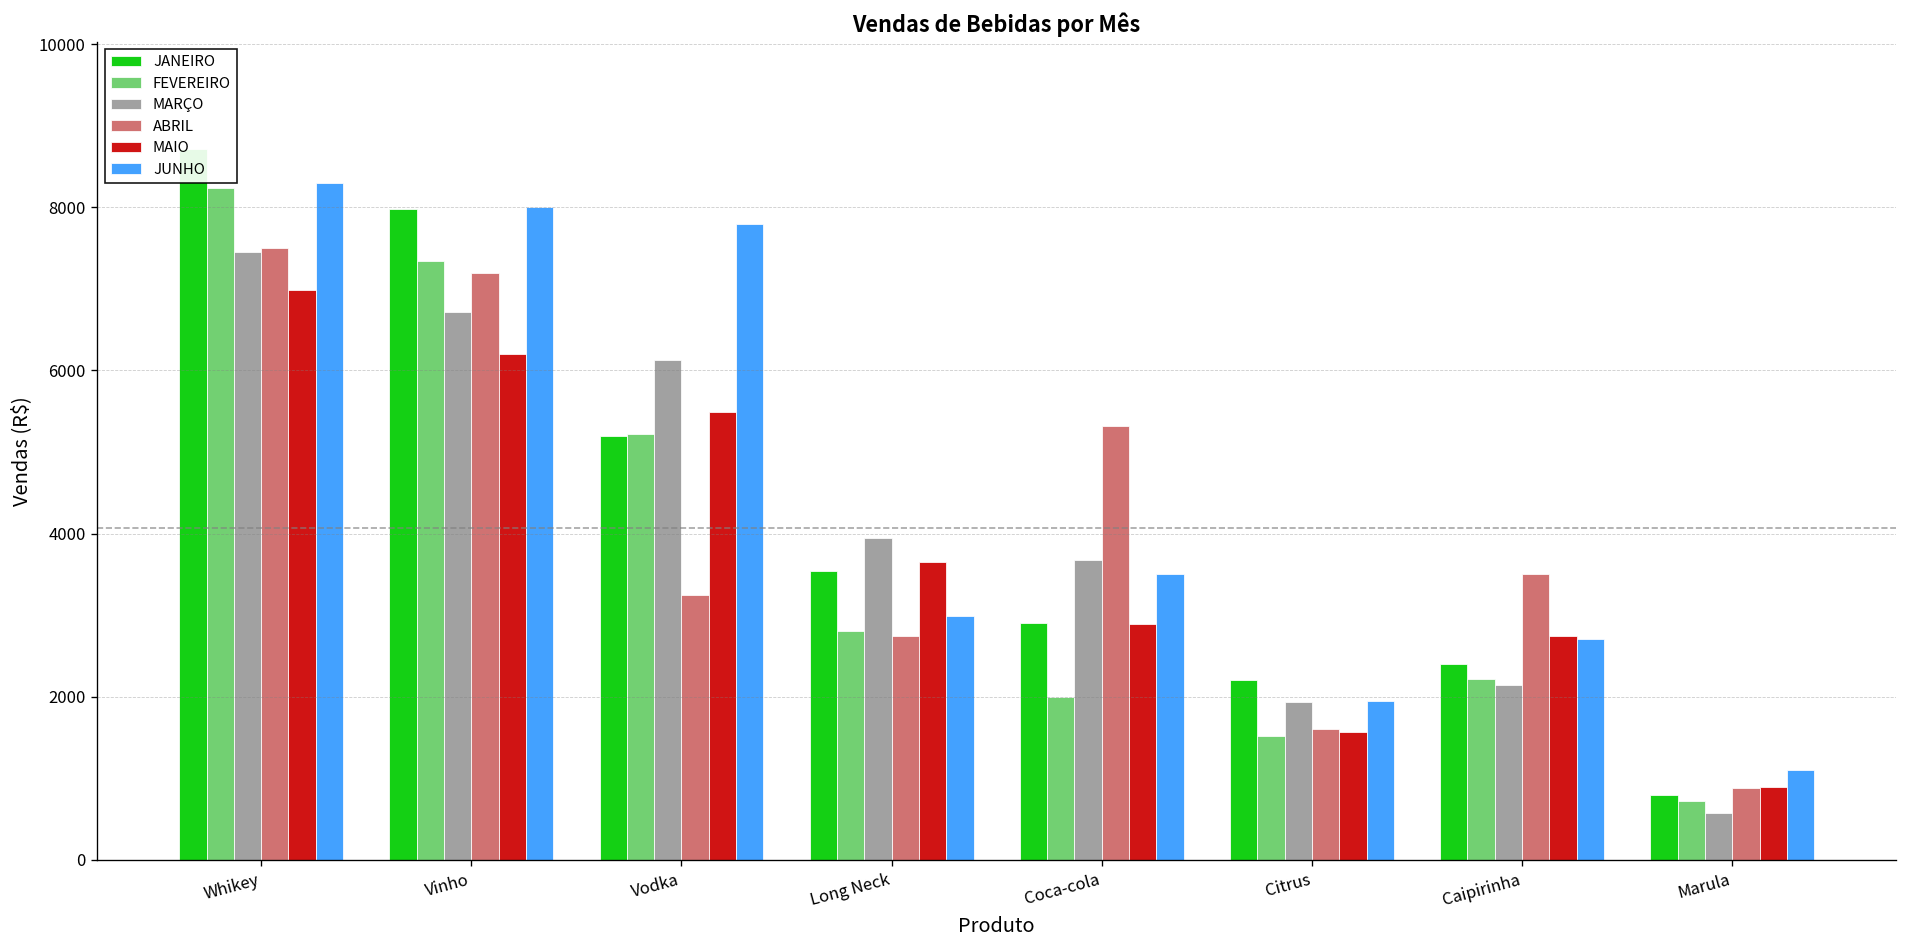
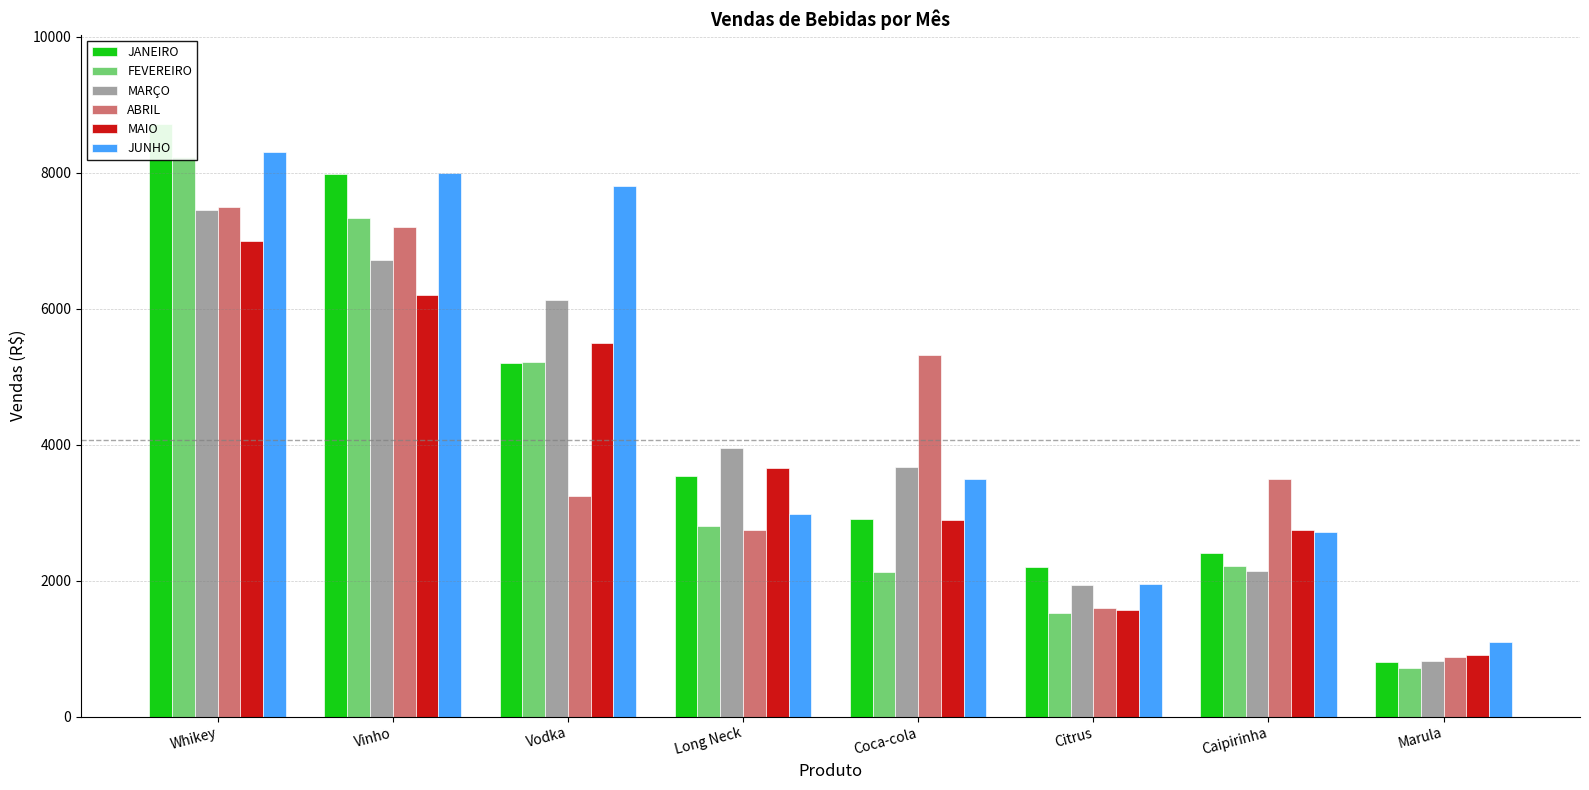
  {
    "JANEIRO": {
      "Vinho": 8000,
      "Vodka": 5200,
      "Long Neck": 3500,
      "Coca-cola": 2900,
      "Citrus": 2200,
      "Caipirinha": 2400,
      "Marula": 800
    },
    "FEVEREIRO": {
      "Vinho": 7300,
      "Vodka": 5200,
      "Long Neck": 2800,
-     "Coca-cola": 2000,
+     "Coca-cola": 2100,
      "Citrus": 1500,
      "Caipirinha": 2200,
      "Marula": 700
    },
    "MARÇO": {
      "Whikey": 7500,
      "Vinho": 6700,
      "Vodka": 6100,
      "Long Neck": 4000,
      "Coca-cola": 3700,
      "Citrus": 1900,
      "Caipirinha": 2100,
-     "Marula": 600
+     "Marula": 800
    },
    "ABRIL": {
      "Whikey": 7500,
      "Vinho": 7200,
      "Vodka": 3300,
      "Long Neck": 2700,
      "Coca-cola": 5300,
      "Citrus": 1600,
      "Caipirinha": 3500,
      "Marula": 900
    },
    "MAIO": {
      "Whikey": 7000,
      "Vinho": 6200,
      "Vodka": 5500,
      "Long Neck": 3700,
      "Coca-cola": 2900,
      "Citrus": 1600,
      "Caipirinha": 2800,
      "Marula": 900
    },
    "JUNHO": {
      "Whikey": 8300,
      "Vinho": 8000,
      "Vodka": 7800,
      "Long Neck": 3000,
      "Coca-cola": 3500,
      "Citrus": 2000,
      "Caipirinha": 2700,
      "Marula": 1100
    }
  }
